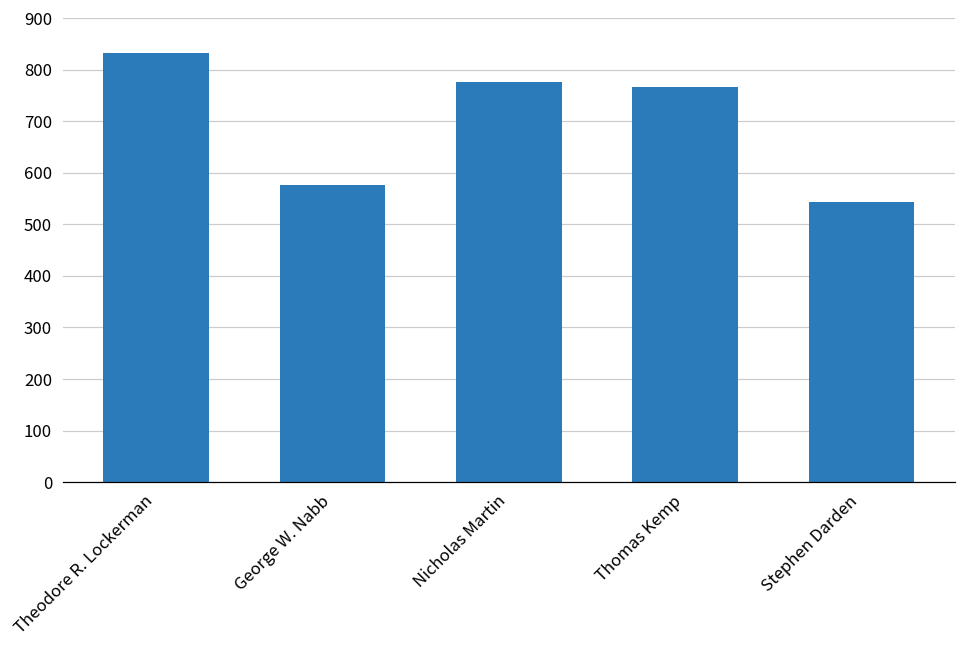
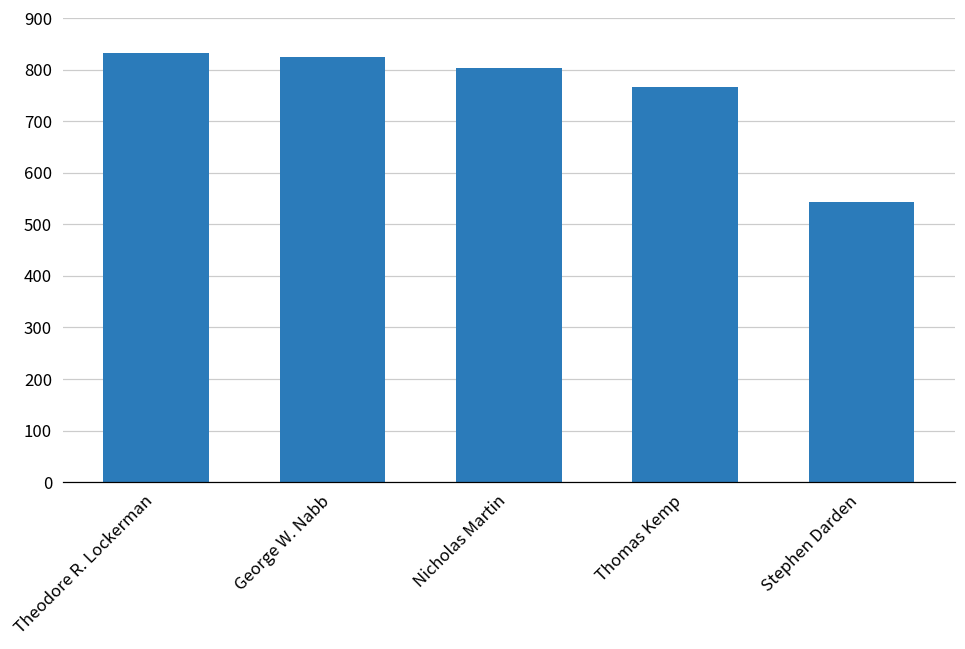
  {
    "Theodore R. Lockerman": 830,
-   "George W. Nabb": 580,
-   "Nicholas Martin": 780,
+   "George W. Nabb": 820,
+   "Nicholas Martin": 800,
    "Thomas Kemp": 770,
    "Stephen Darden": 540
  }
